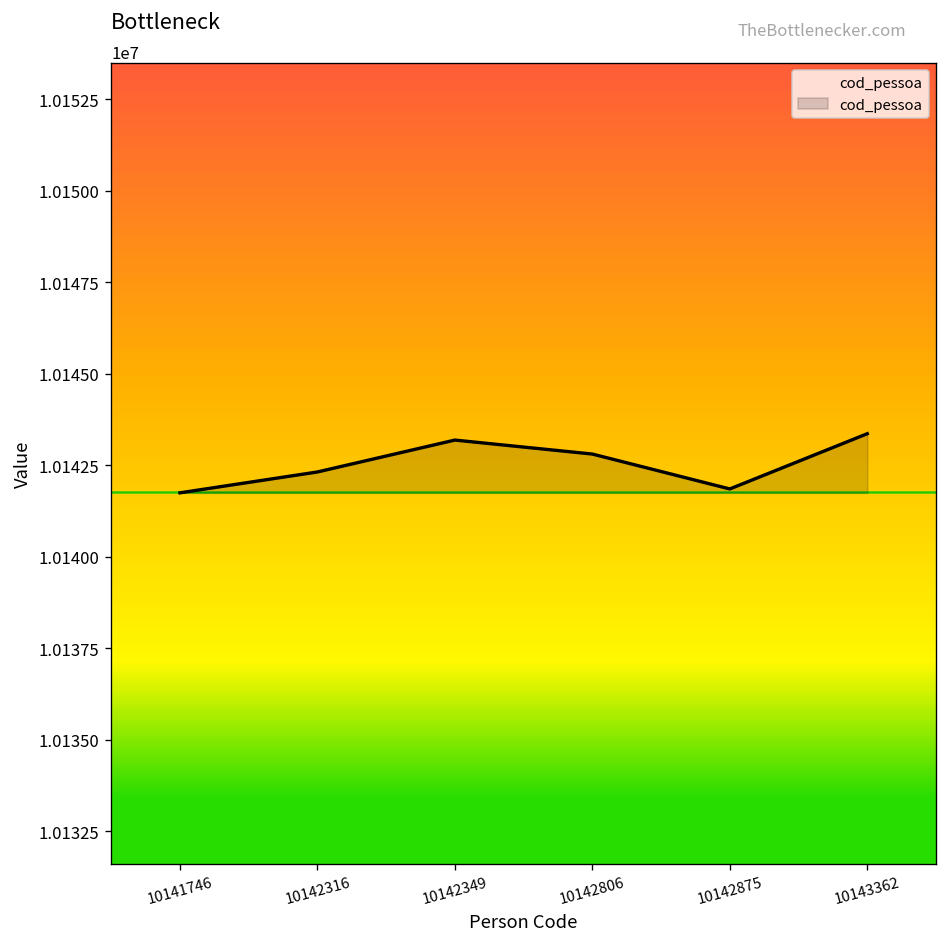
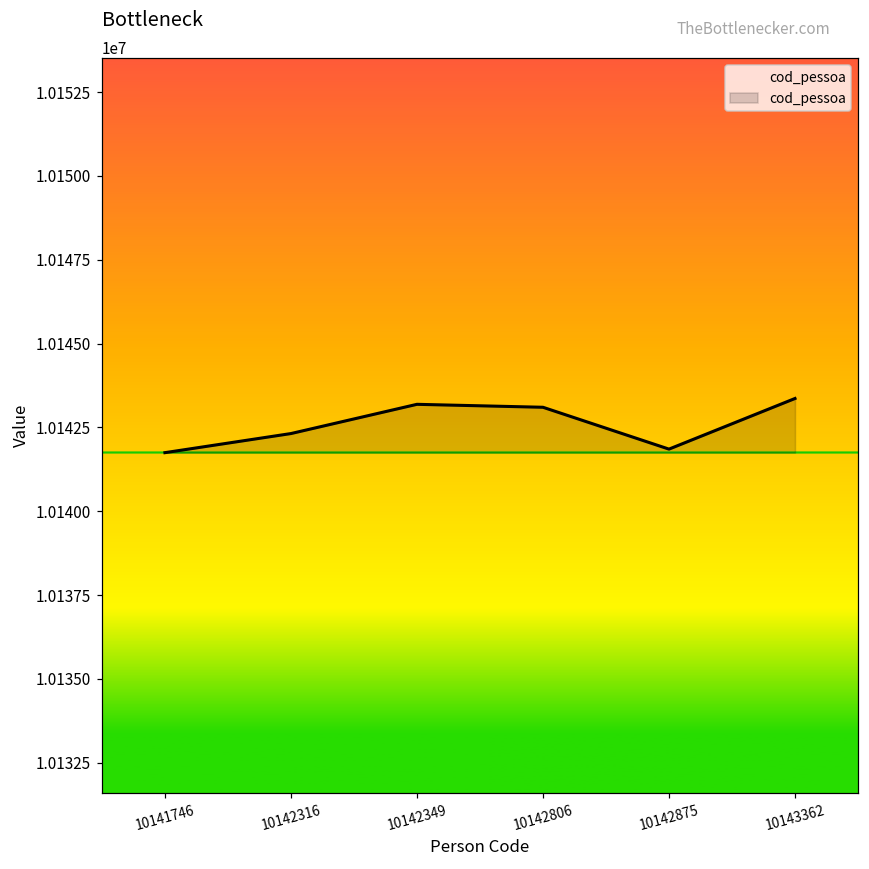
  {
    "10142316": 10142300,
    "10142349": 10143200,
-   "10142806": 10142800,
+   "10142806": 10143100,
    "10142875": 10141900,
    "10143362": 10143400
  }
